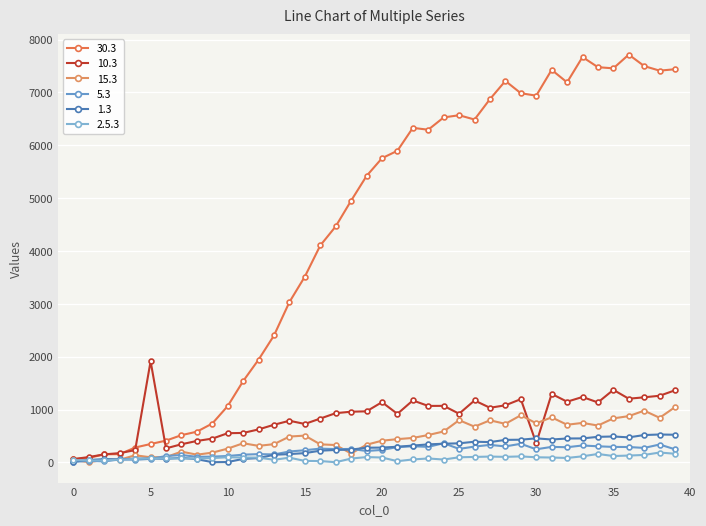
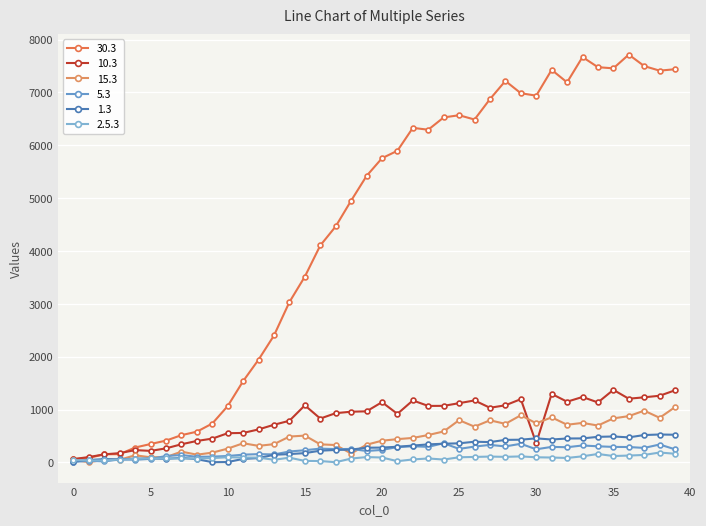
  {
    "10.3": {
-     "5": 1900,
+     "5": 200,
      "10": 600,
-     "15": 700,
+     "15": 1100,
      "20": 1100,
-     "25": 900,
+     "25": 1100,
      "30": 400,
      "35": 1400
    }
  }
